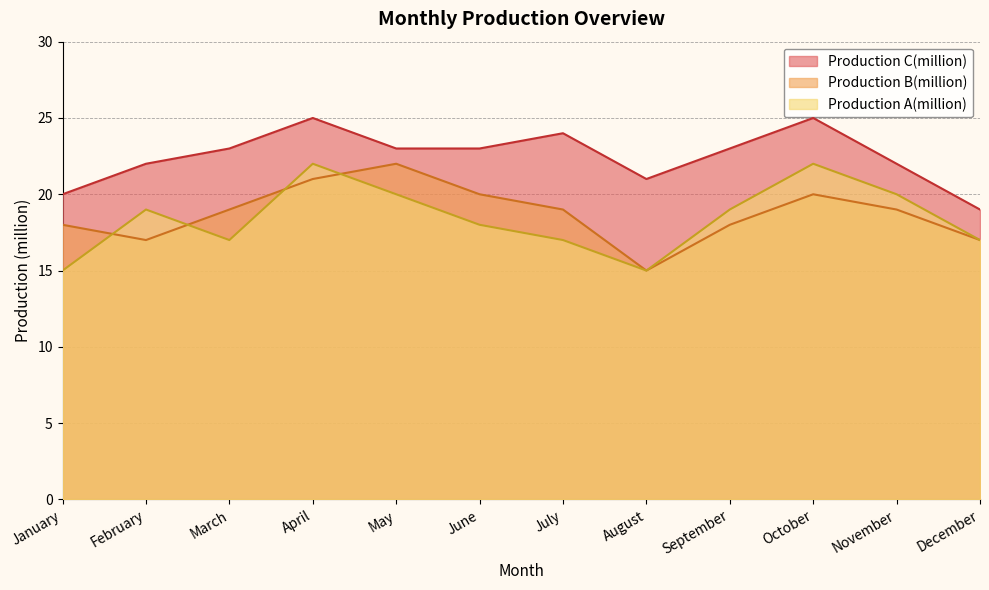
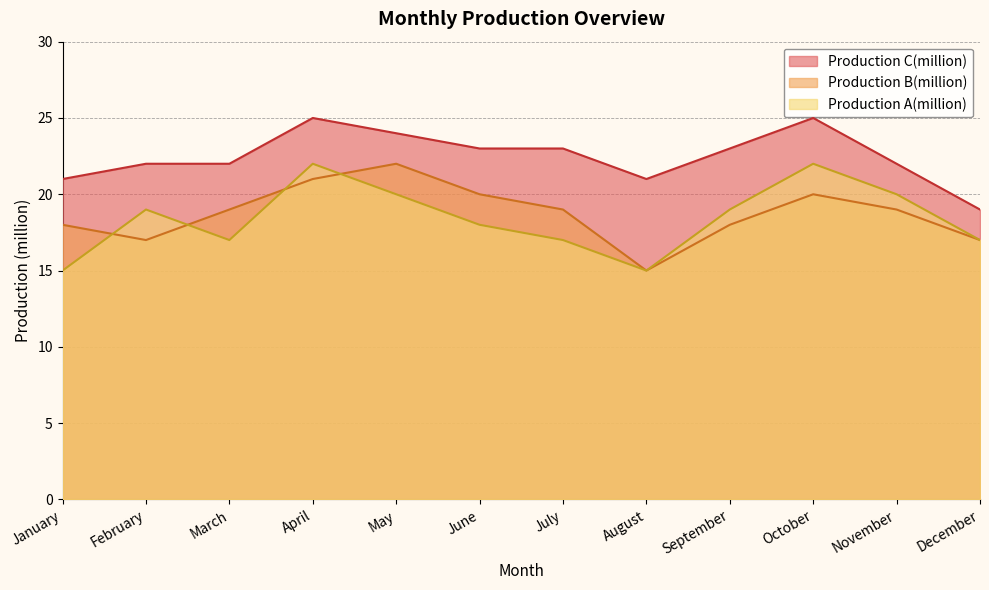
  {
    "Production C(million)": {
-     "January": 20,
+     "January": 21,
      "February": 22,
-     "March": 23,
+     "March": 22,
      "April": 25,
-     "May": 23,
+     "May": 24,
      "June": 23,
-     "July": 24,
+     "July": 23,
      "August": 21,
      "September": 23,
      "October": 25,
      "November": 22,
      "December": 19
    }
  }
